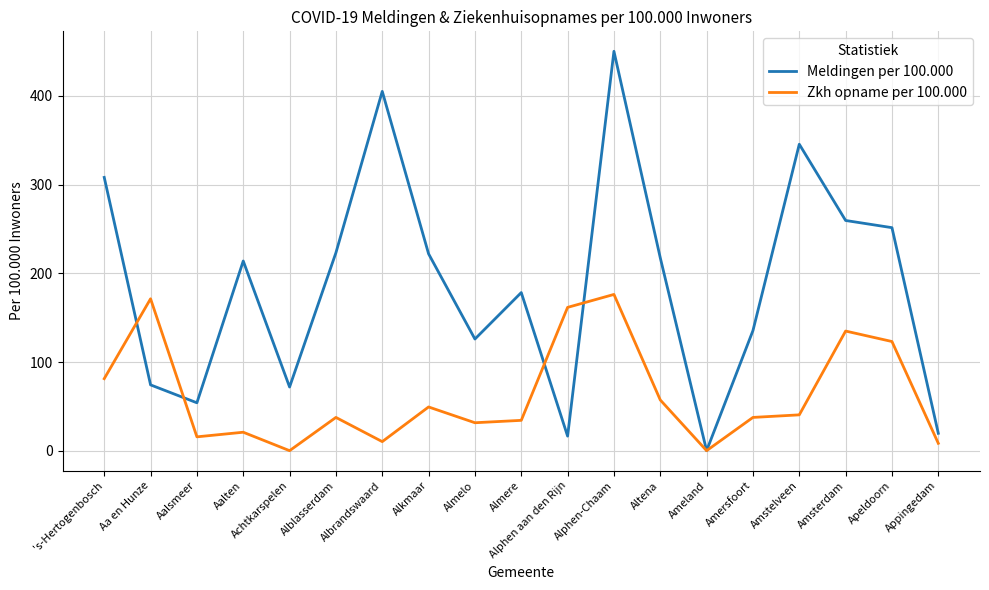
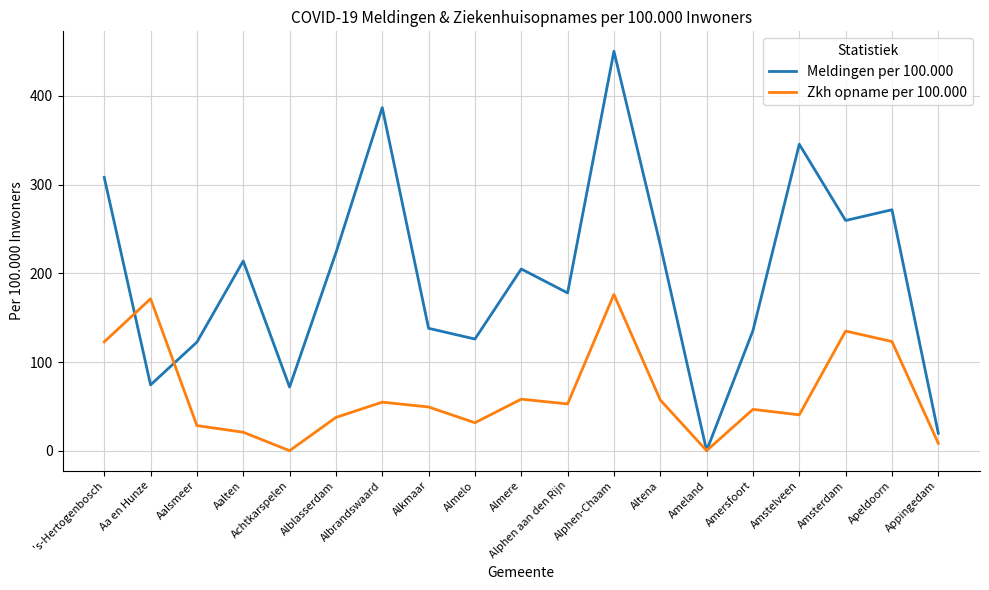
  {
    "Meldingen per 100.000": {
      "'s-Hertogenbosch": 310,
      "Aa en Hunze": 70,
-     "Aalsmeer": 50,
+     "Aalsmeer": 120,
      "Aalten": 210,
      "Achtkarspelen": 70,
      "Alblasserdam": 220,
-     "Albrandswaard": 410,
-     "Alkmaar": 220,
+     "Albrandswaard": 390,
+     "Alkmaar": 140,
      "Almelo": 130,
-     "Almere": 180,
-     "Alphen aan den Rijn": 20,
+     "Almere": 200,
+     "Alphen aan den Rijn": 180,
      "Alphen-Chaam": 450,
-     "Altena": 220,
+     "Altena": 230,
      "Amersfoort": 140,
      "Amstelveen": 350,
      "Amsterdam": 260,
-     "Apeldoorn": 250,
+     "Apeldoorn": 270,
      "Appingedam": 20
    },
    "Zkh opname per 100.000": {
-     "'s-Hertogenbosch": 80,
+     "'s-Hertogenbosch": 120,
      "Aa en Hunze": 170,
-     "Aalsmeer": 20,
+     "Aalsmeer": 30,
      "Aalten": 20,
      "Achtkarspelen": 0,
      "Alblasserdam": 40,
-     "Albrandswaard": 10,
+     "Albrandswaard": 50,
      "Alkmaar": 50,
      "Almelo": 30,
-     "Almere": 30,
-     "Alphen aan den Rijn": 160,
+     "Almere": 60,
+     "Alphen aan den Rijn": 50,
      "Alphen-Chaam": 180,
      "Altena": 60,
-     "Amersfoort": 40,
+     "Amersfoort": 50,
      "Amstelveen": 40,
      "Amsterdam": 130,
      "Apeldoorn": 120,
      "Appingedam": 10
    }
  }
